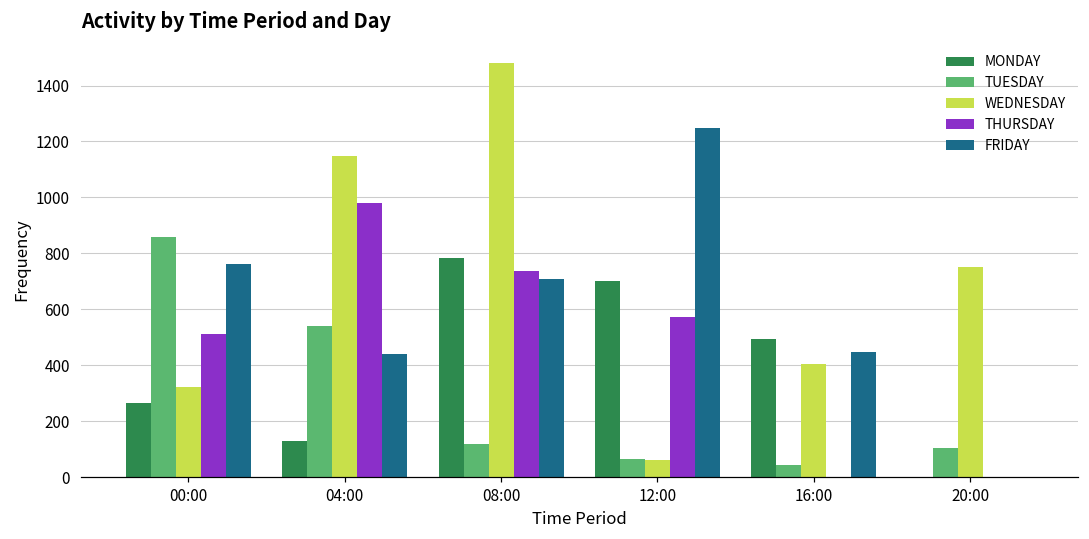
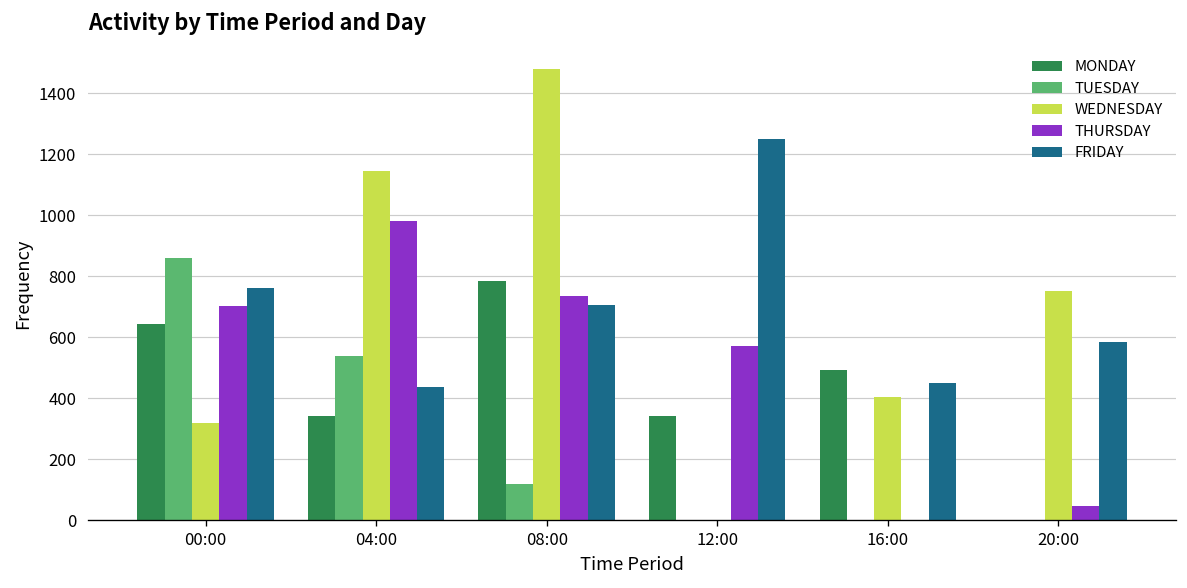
  {
    "MONDAY": {
-     "00:00": 260,
-     "04:00": 130,
+     "00:00": 640,
+     "04:00": 340,
      "08:00": 790,
-     "12:00": 700,
+     "12:00": 340,
      "16:00": 490,
      "20:00": 0
    },
    "TUESDAY": {
      "00:00": 860,
      "04:00": 540,
      "08:00": 120,
-     "12:00": 70,
-     "16:00": 40,
-     "20:00": 110
+     "12:00": 0,
+     "16:00": 0,
+     "20:00": 0
    },
    "WEDNESDAY": {
      "00:00": 320,
      "04:00": 1150,
      "08:00": 1480,
-     "12:00": 60,
+     "12:00": 0,
      "16:00": 400,
      "20:00": 750
    },
    "THURSDAY": {
-     "00:00": 510,
+     "00:00": 700,
      "04:00": 980,
      "08:00": 740,
      "12:00": 570,
      "16:00": 0,
-     "20:00": 0
+     "20:00": 50
    },
    "FRIDAY": {
      "00:00": 760,
      "04:00": 440,
      "08:00": 710,
      "12:00": 1250,
      "16:00": 450,
-     "20:00": 0
+     "20:00": 590
    }
  }
